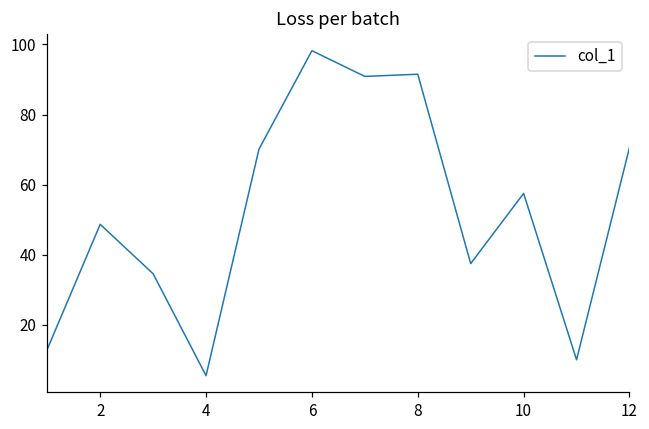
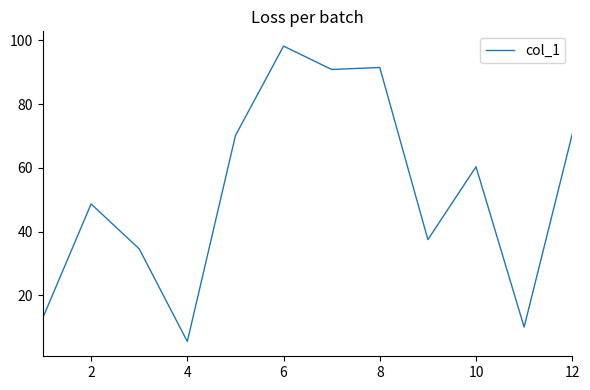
  {
    "2": 49,
    "4": 6,
    "6": 98,
    "8": 92,
-   "10": 57,
+   "10": 60,
    "12": 71
  }
